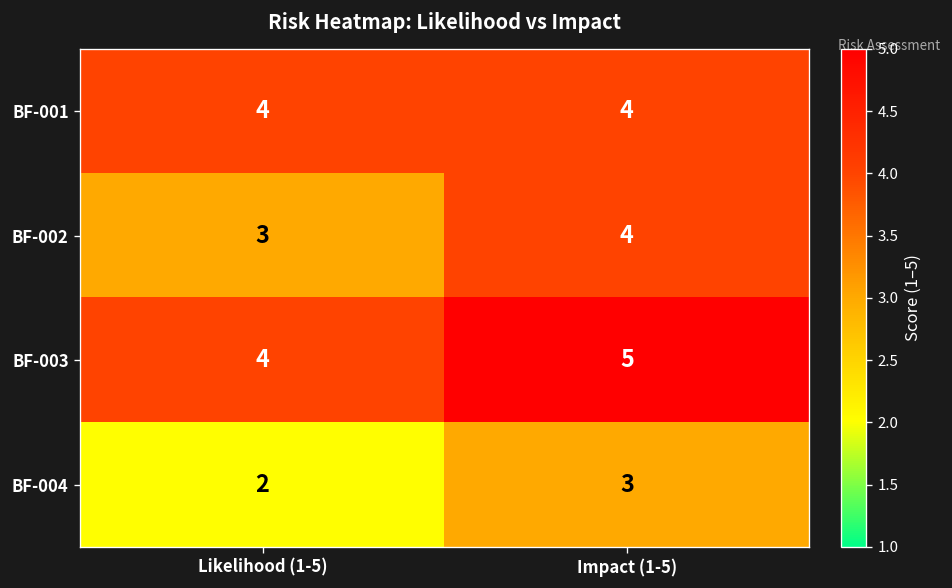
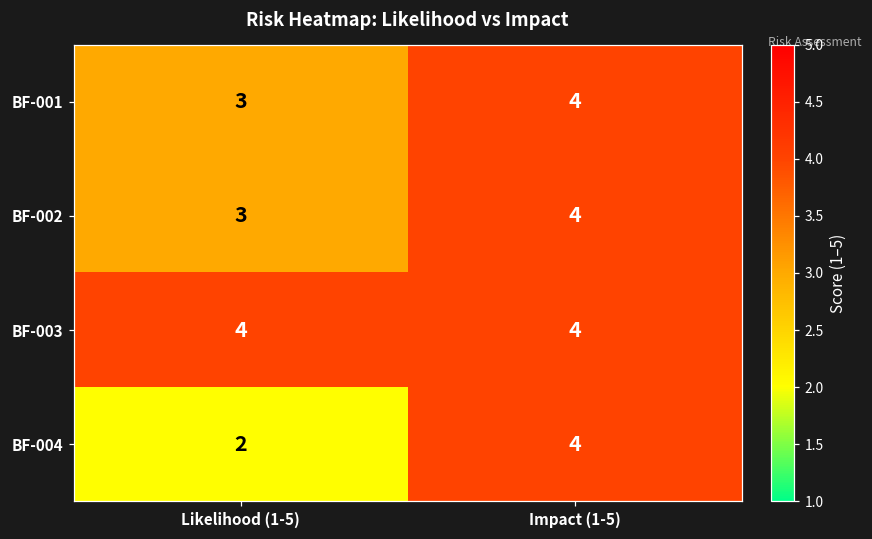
  {
    "BF-001": {
-     "Likelihood (1-5)": 4,
+     "Likelihood (1-5)": 3,
      "Impact (1-5)": 4
    },
    "BF-002": {
      "Likelihood (1-5)": 3,
      "Impact (1-5)": 4
    },
    "BF-003": {
      "Likelihood (1-5)": 4,
-     "Impact (1-5)": 5
+     "Impact (1-5)": 4
    },
    "BF-004": {
      "Likelihood (1-5)": 2,
-     "Impact (1-5)": 3
+     "Impact (1-5)": 4
    }
  }
